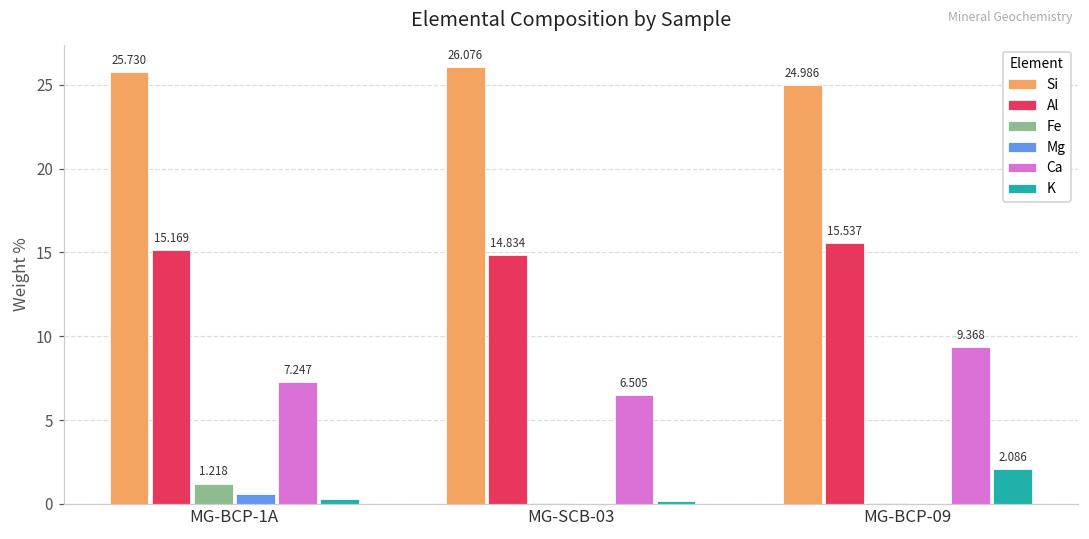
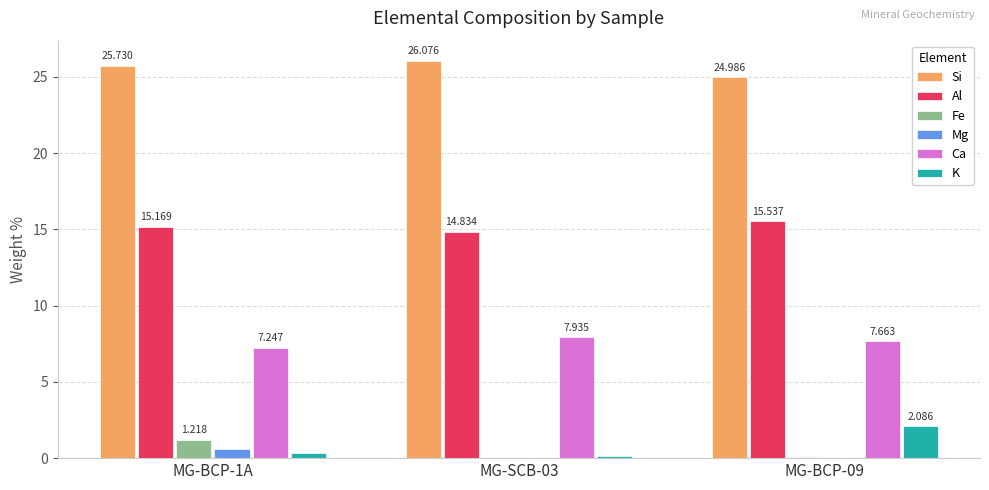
  {
    "Si": {
      "MG-BCP-1A": 25.730,
      "MG-SCB-03": 26.076,
      "MG-BCP-09": 24.986
    },
    "Al": {
      "MG-BCP-1A": 15.169,
      "MG-SCB-03": 14.834,
      "MG-BCP-09": 15.537
    },
    "Fe": {
      "MG-BCP-1A": 1.218
    },
    "Mg": {
      "MG-BCP-1A": 0.6
    },
    "Ca": {
      "MG-BCP-1A": 7.247,
-     "MG-SCB-03": 6.505,
-     "MG-BCP-09": 9.368
+     "MG-SCB-03": 7.935,
+     "MG-BCP-09": 7.663
    },
    "K": {
      "MG-BCP-09": 2.086
    }
  }
